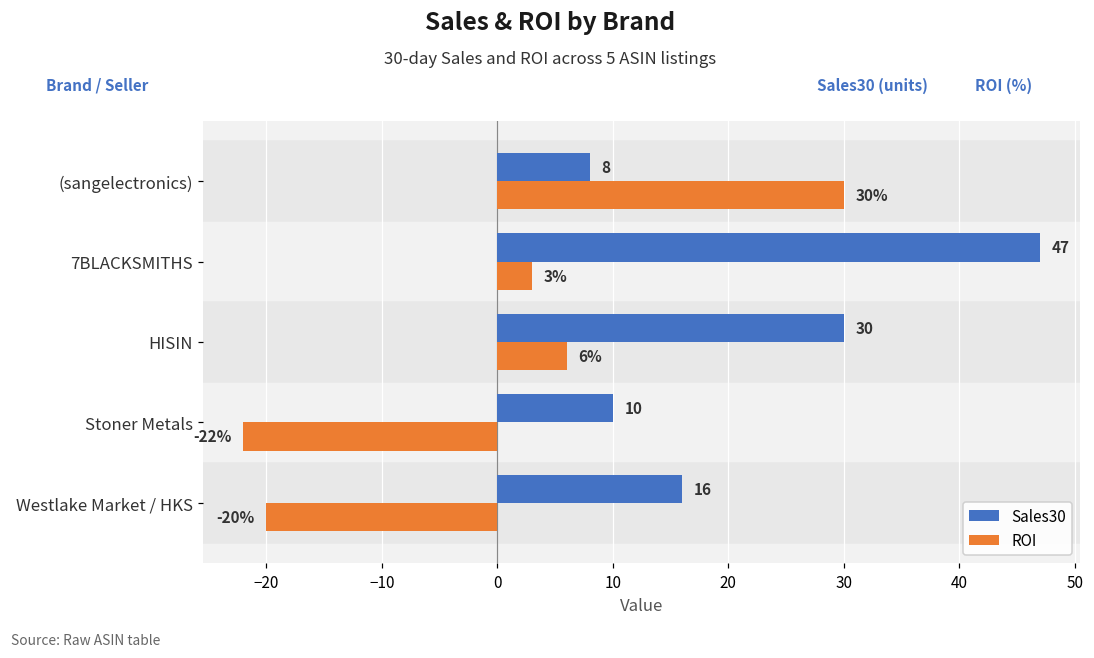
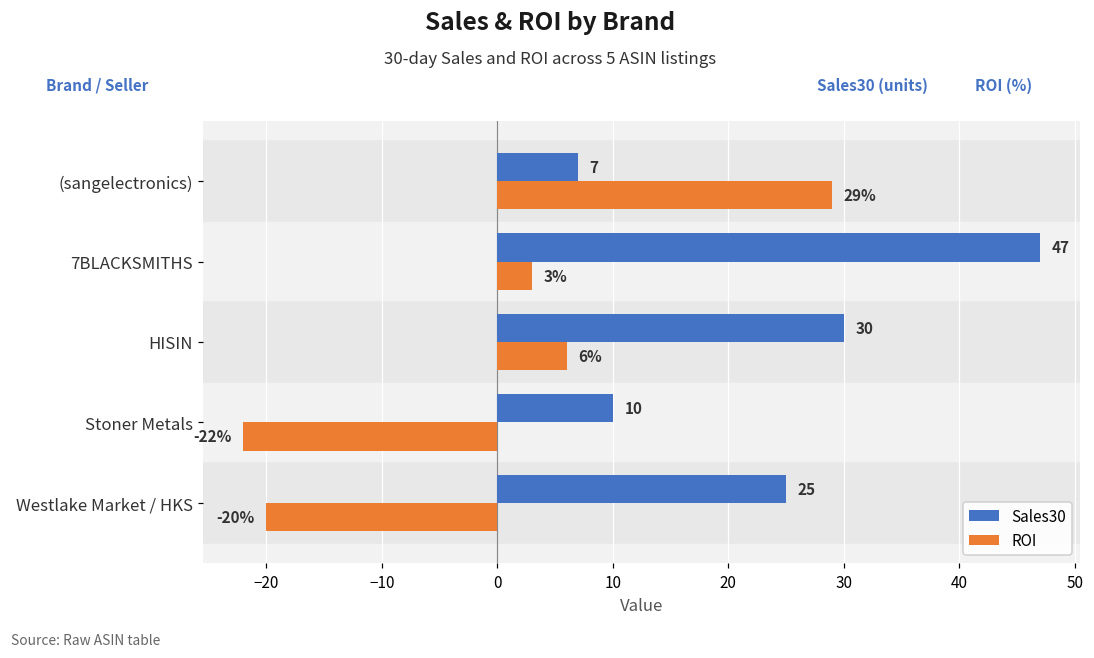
  {
    "Sales30": {
-     "(sangelectronics)": "8",
+     "(sangelectronics)": "7",
      "7BLACKSMITHS": "47",
      "HISIN": "30",
      "Stoner Metals": "10",
-     "Westlake Market / HKS": "16"
+     "Westlake Market / HKS": "25"
    },
    "ROI": {
-     "(sangelectronics)": "30%",
+     "(sangelectronics)": "29%",
      "7BLACKSMITHS": "3%",
      "HISIN": "6%",
      "Stoner Metals": "-22%",
      "Westlake Market / HKS": "-20%"
    }
  }
